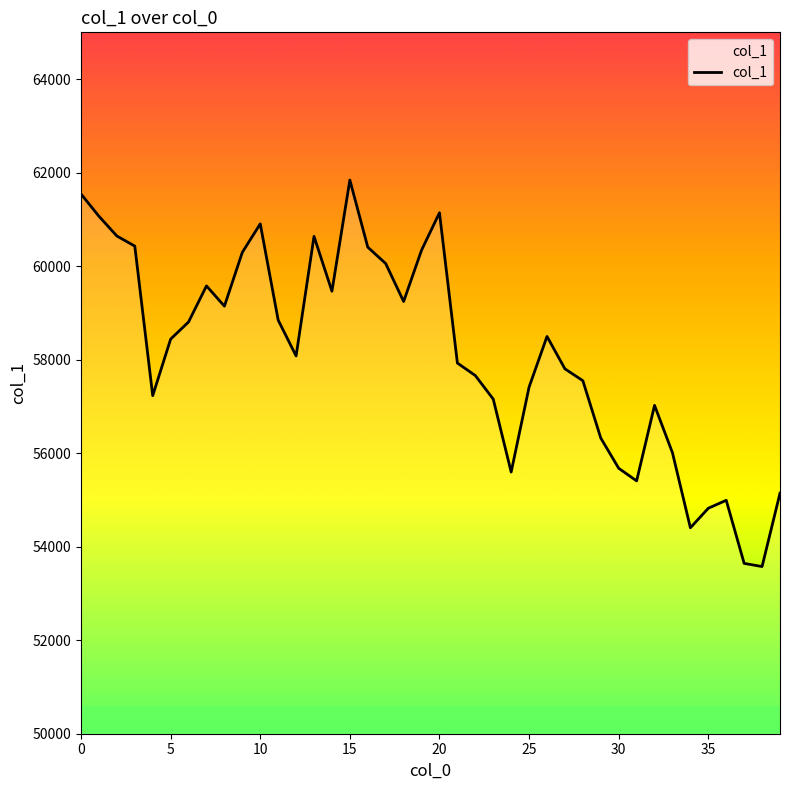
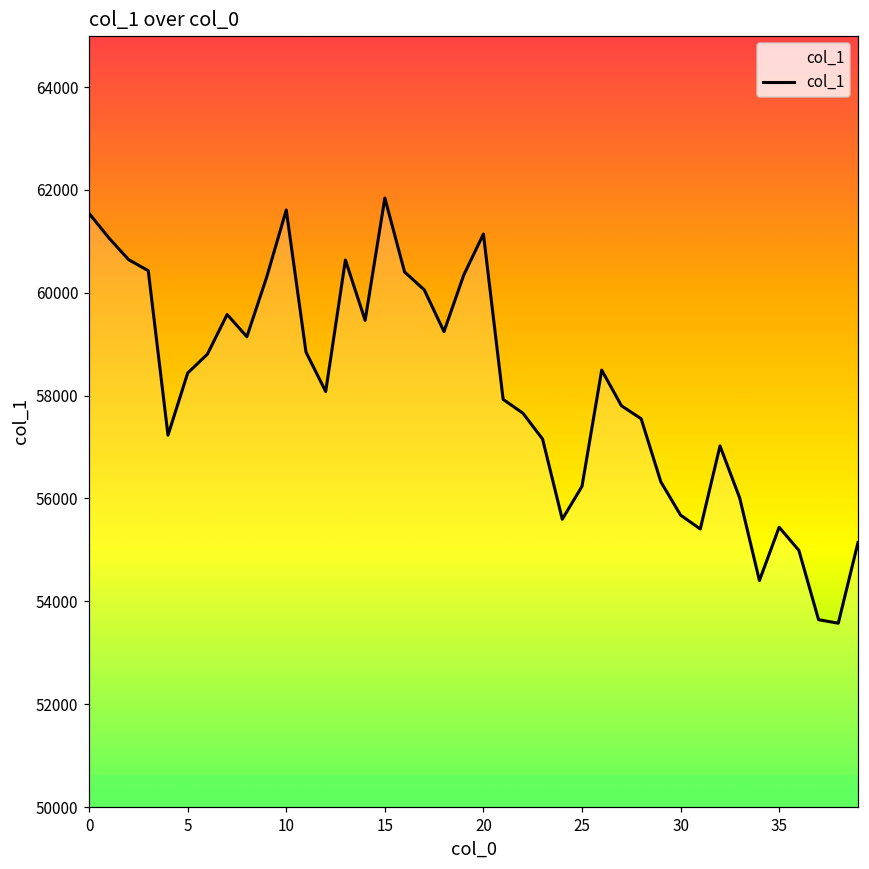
  {
    "0": 61500,
    "5": 58400,
-   "10": 60900,
+   "10": 61600,
    "15": 61800,
    "20": 61100,
-   "25": 57400,
+   "25": 56200,
    "30": 55700,
-   "35": 54800
+   "35": 55400
  }
